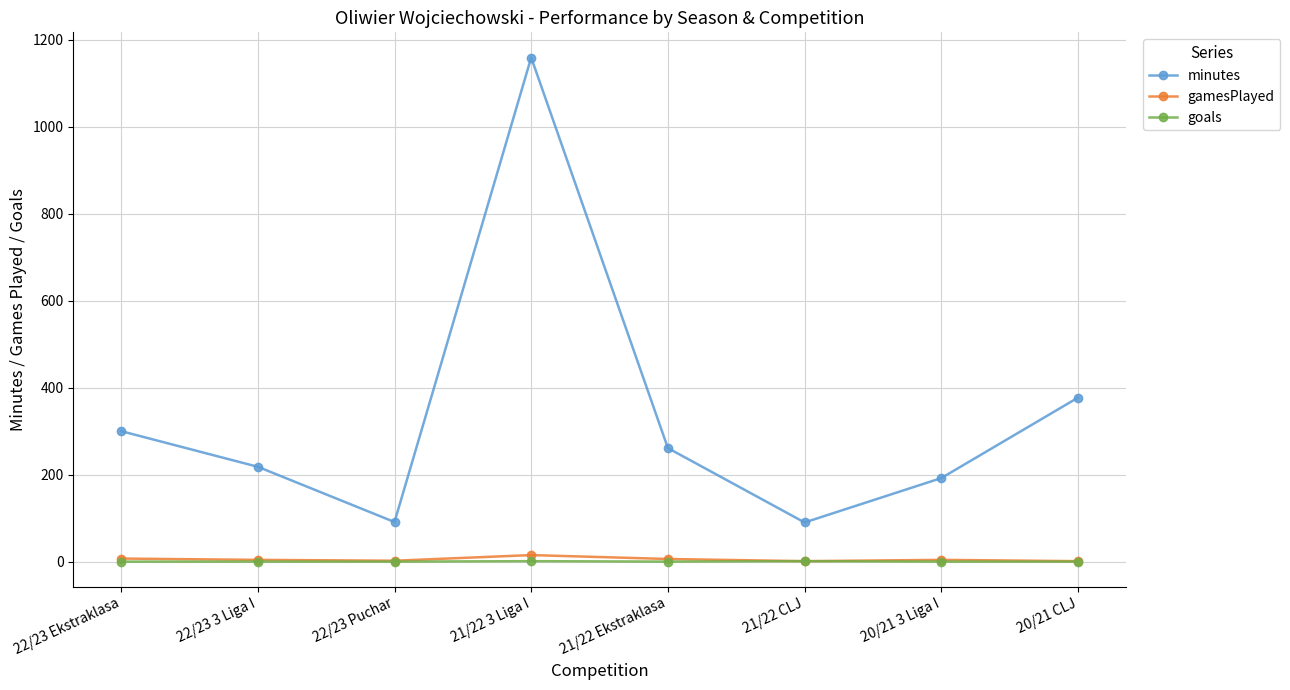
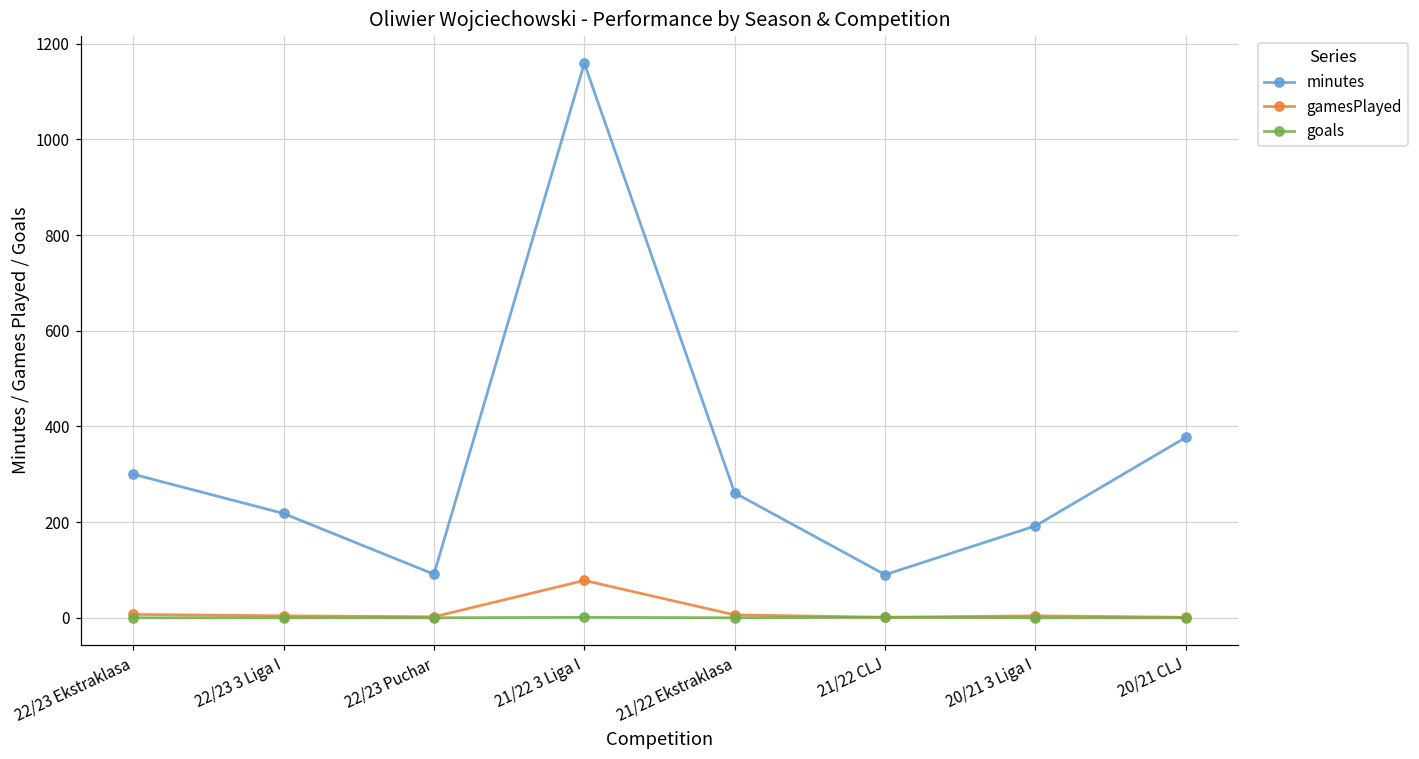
  {
    "minutes": {
      "22/23 Ekstraklasa": 300,
      "22/23 3 Liga I": 220,
      "22/23 Puchar": 90,
      "21/22 3 Liga I": 1160,
      "21/22 Ekstraklasa": 260,
      "21/22 CLJ": 90,
      "20/21 3 Liga I": 190,
      "20/21 CLJ": 380
    },
    "gamesPlayed": {
      "22/23 Ekstraklasa": 10,
-     "21/22 3 Liga I": 20,
+     "21/22 3 Liga I": 80,
      "21/22 Ekstraklasa": 10
    },
    "goals": {
      "22/23 Ekstraklasa": 0,
      "21/22 3 Liga I": 0,
      "21/22 Ekstraklasa": 0
    }
  }
